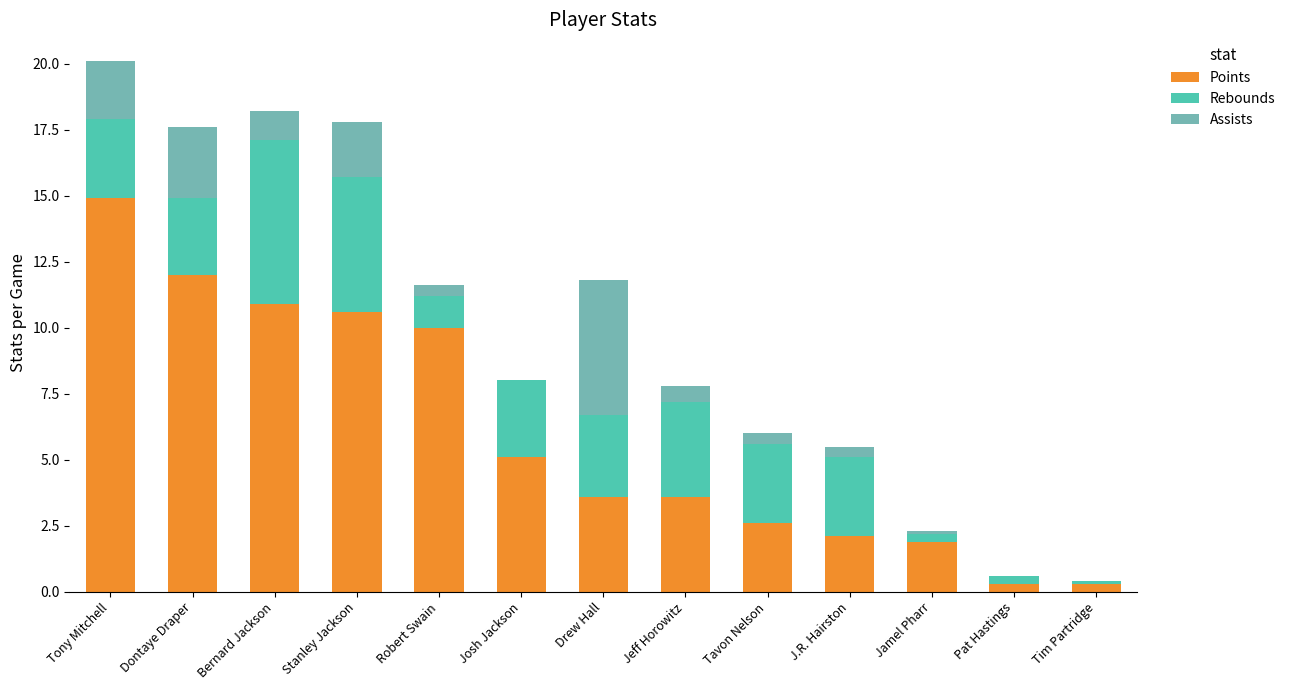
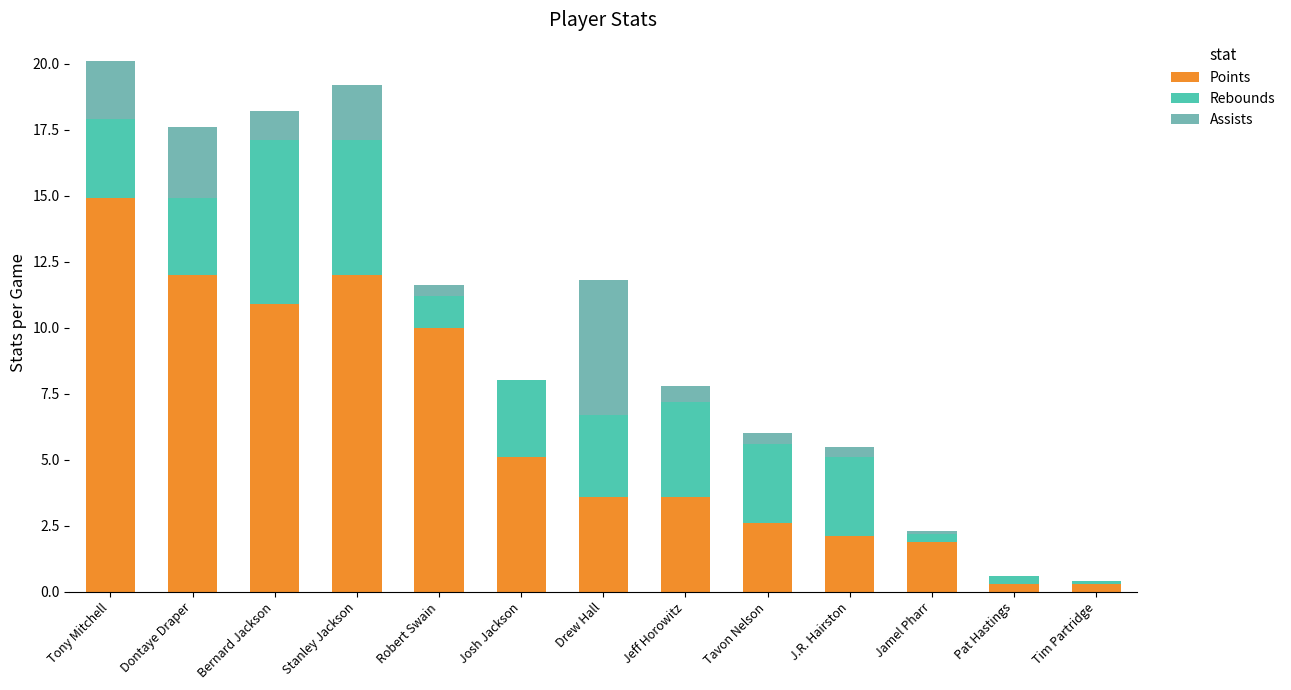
  {
    "Points": {
      "Tony Mitchell": 14.9,
      "Dontaye Draper": 12.0,
      "Bernard Jackson": 10.9,
-     "Stanley Jackson": 10.6,
+     "Stanley Jackson": 12.0,
      "Robert Swain": 10.0,
      "Josh Jackson": 5.1,
      "Drew Hall": 3.6,
      "Jeff Horowitz": 3.6,
      "Tavon Nelson": 2.6,
      "J.R. Hairston": 2.1,
      "Jamel Pharr": 1.9,
      "Pat Hastings": 0.3,
      "Tim Partridge": 0.3
    }
  }
